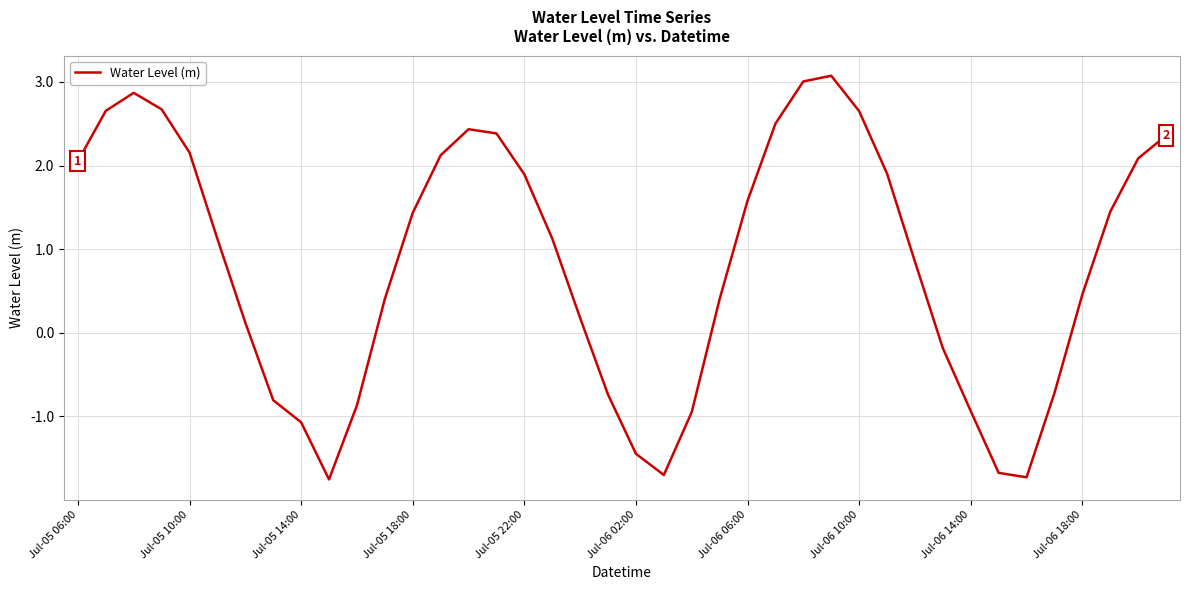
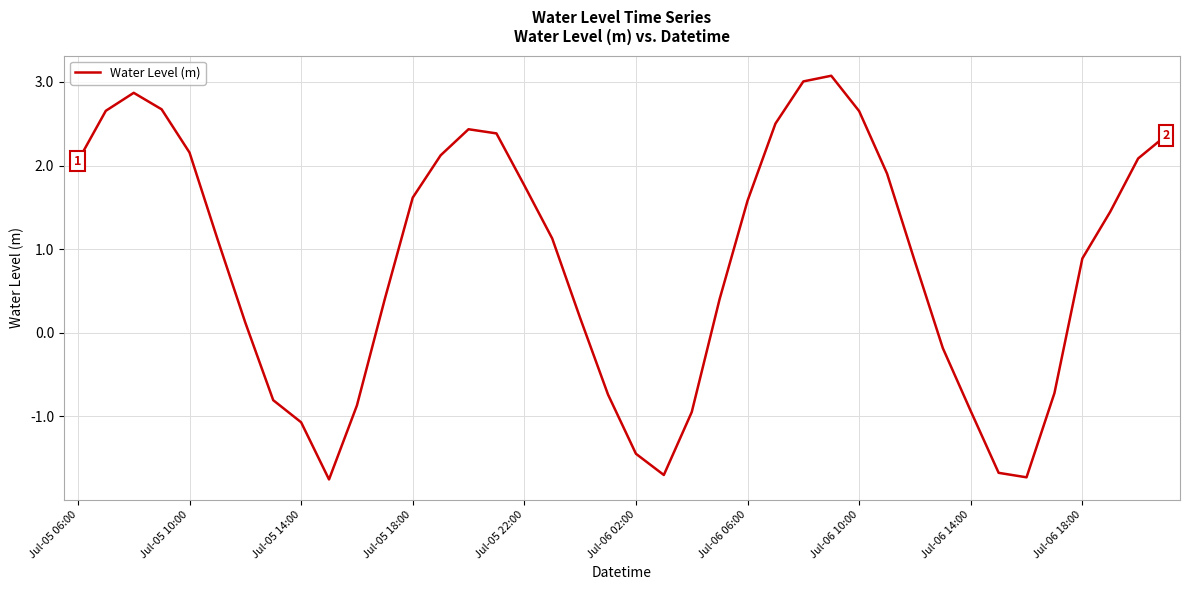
  {
    "Jul-05 10:00": 2.2,
    "Jul-05 14:00": -1.1,
-   "Jul-05 18:00": 1.4,
-   "Jul-05 22:00": 1.9,
+   "Jul-05 18:00": 1.6,
+   "Jul-05 22:00": 1.8,
    "Jul-06 02:00": -1.4,
    "Jul-06 06:00": 1.6,
    "Jul-06 10:00": 2.7,
    "Jul-06 14:00": -0.9,
-   "Jul-06 18:00": 0.5
+   "Jul-06 18:00": 0.9
  }
